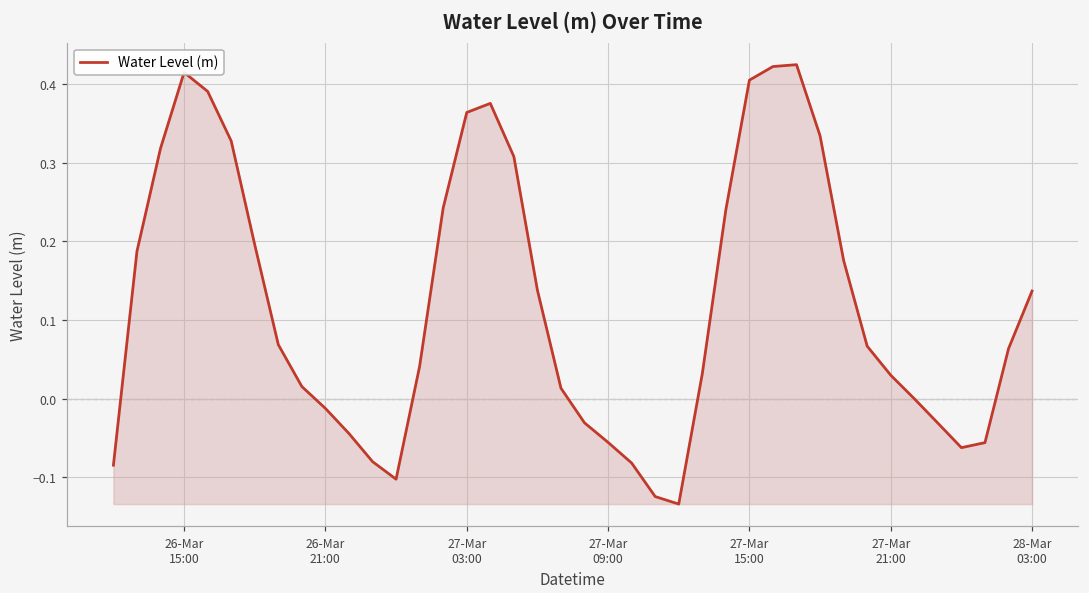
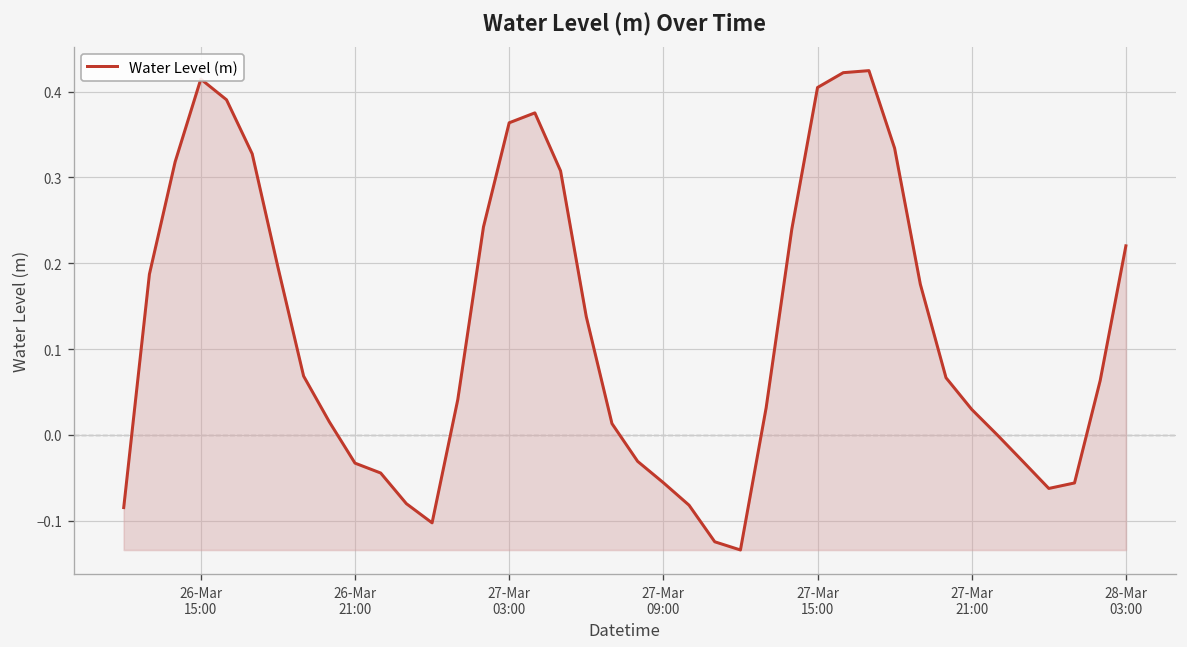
  {
-   "26-Mar 21:00": -0.01,
+   "26-Mar 21:00": -0.03,
    "27-Mar 03:00": 0.36,
    "27-Mar 09:00": -0.06,
    "27-Mar 15:00": 0.40,
    "27-Mar 21:00": 0.03,
-   "28-Mar 03:00": 0.14
+   "28-Mar 03:00": 0.22
  }
